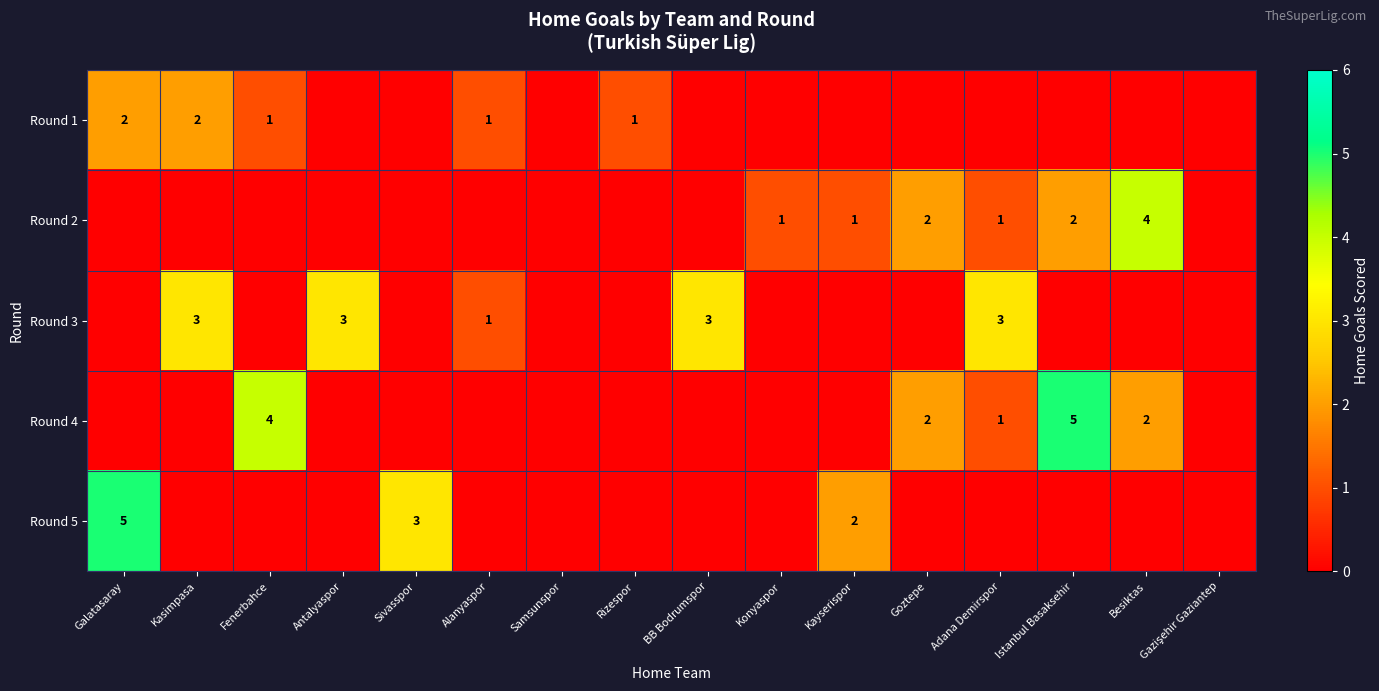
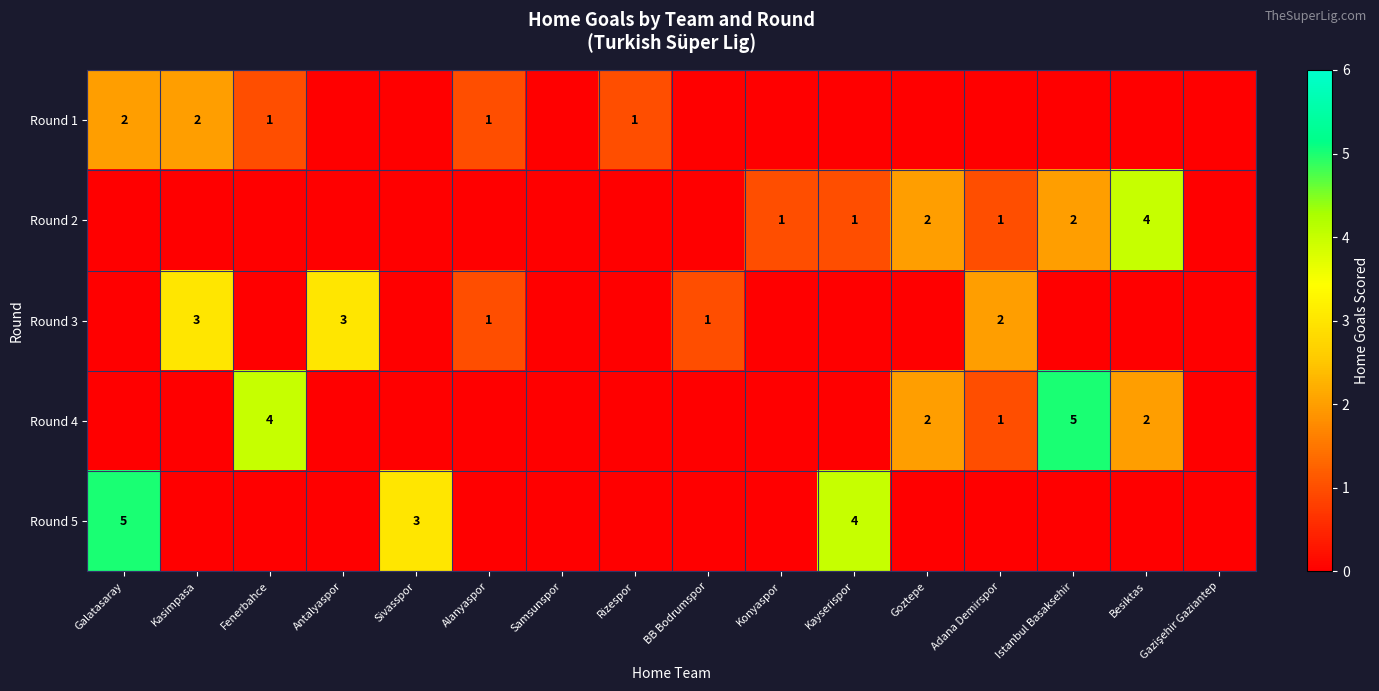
  {
    "Round 1": {
      "Galatasaray": 2,
      "Kasimpasa": 2,
      "Fenerbahce": 1,
      "Alanyaspor": 1,
      "Rizespor": 1
    },
    "Round 2": {
      "Konyaspor": 1,
      "Kayserispor": 1,
      "Goztepe": 2,
      "Adana Demirspor": 1,
      "Istanbul Basaksehir": 2,
      "Besiktas": 4
    },
    "Round 3": {
      "Kasimpasa": 3,
      "Antalyaspor": 3,
      "Alanyaspor": 1,
-     "BB Bodrumspor": 3,
-     "Adana Demirspor": 3
+     "BB Bodrumspor": 1,
+     "Adana Demirspor": 2
    },
    "Round 4": {
      "Fenerbahce": 4,
      "Goztepe": 2,
      "Adana Demirspor": 1,
      "Istanbul Basaksehir": 5,
      "Besiktas": 2
    },
    "Round 5": {
      "Galatasaray": 5,
      "Sivasspor": 3,
-     "Kayserispor": 2
+     "Kayserispor": 4
    }
  }
